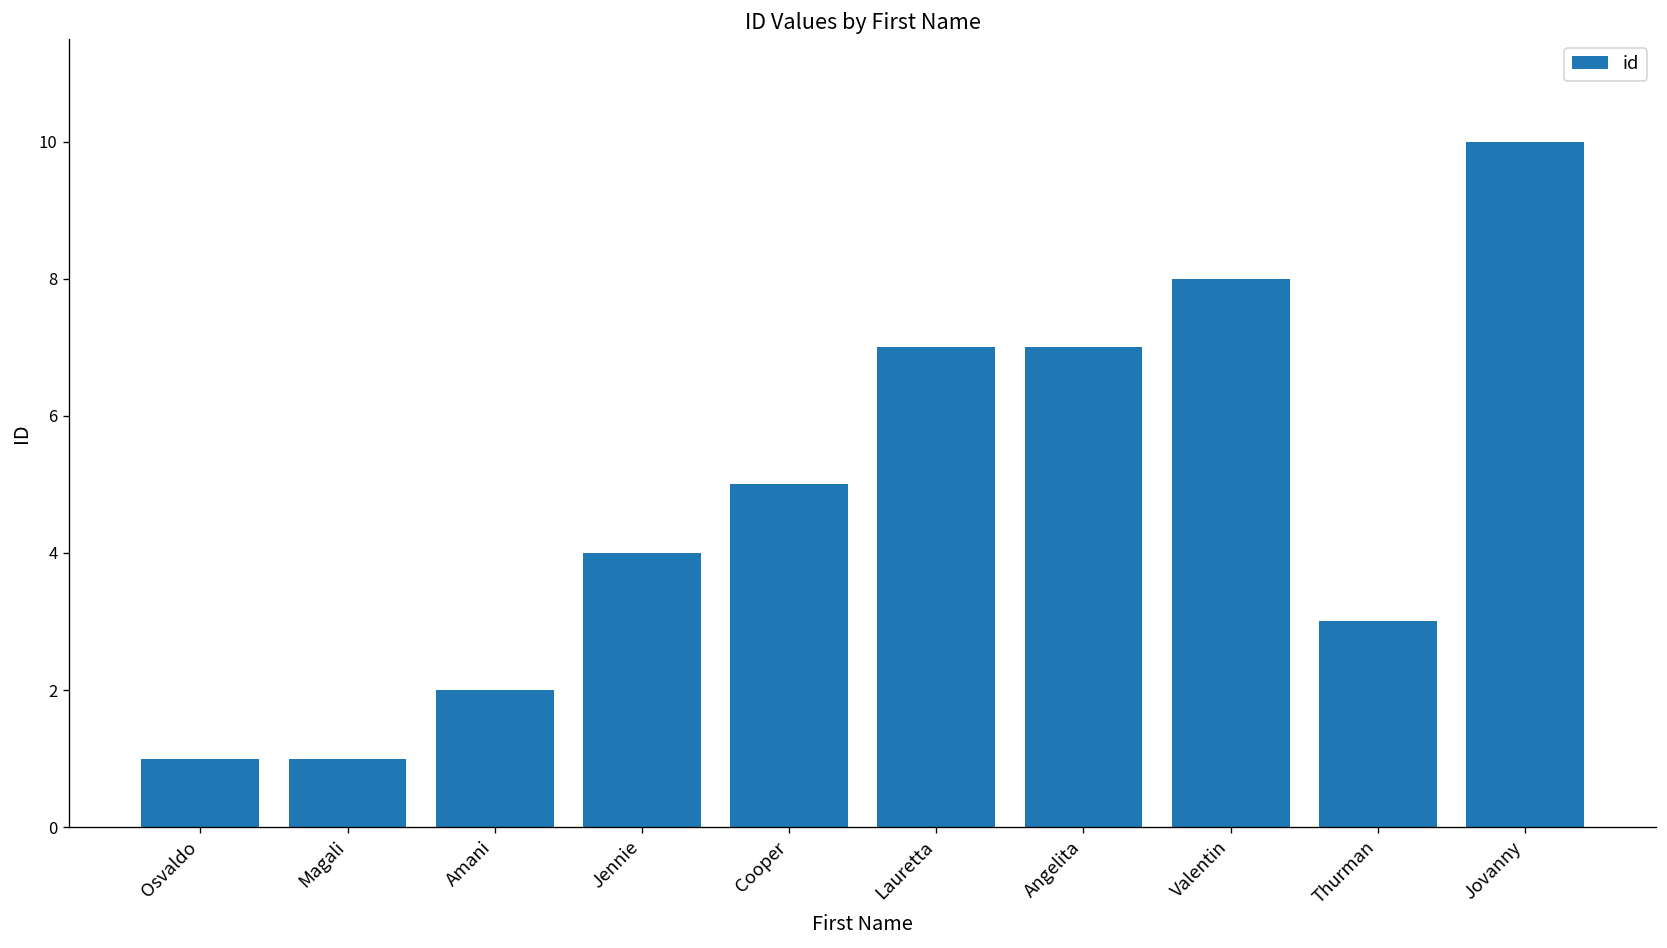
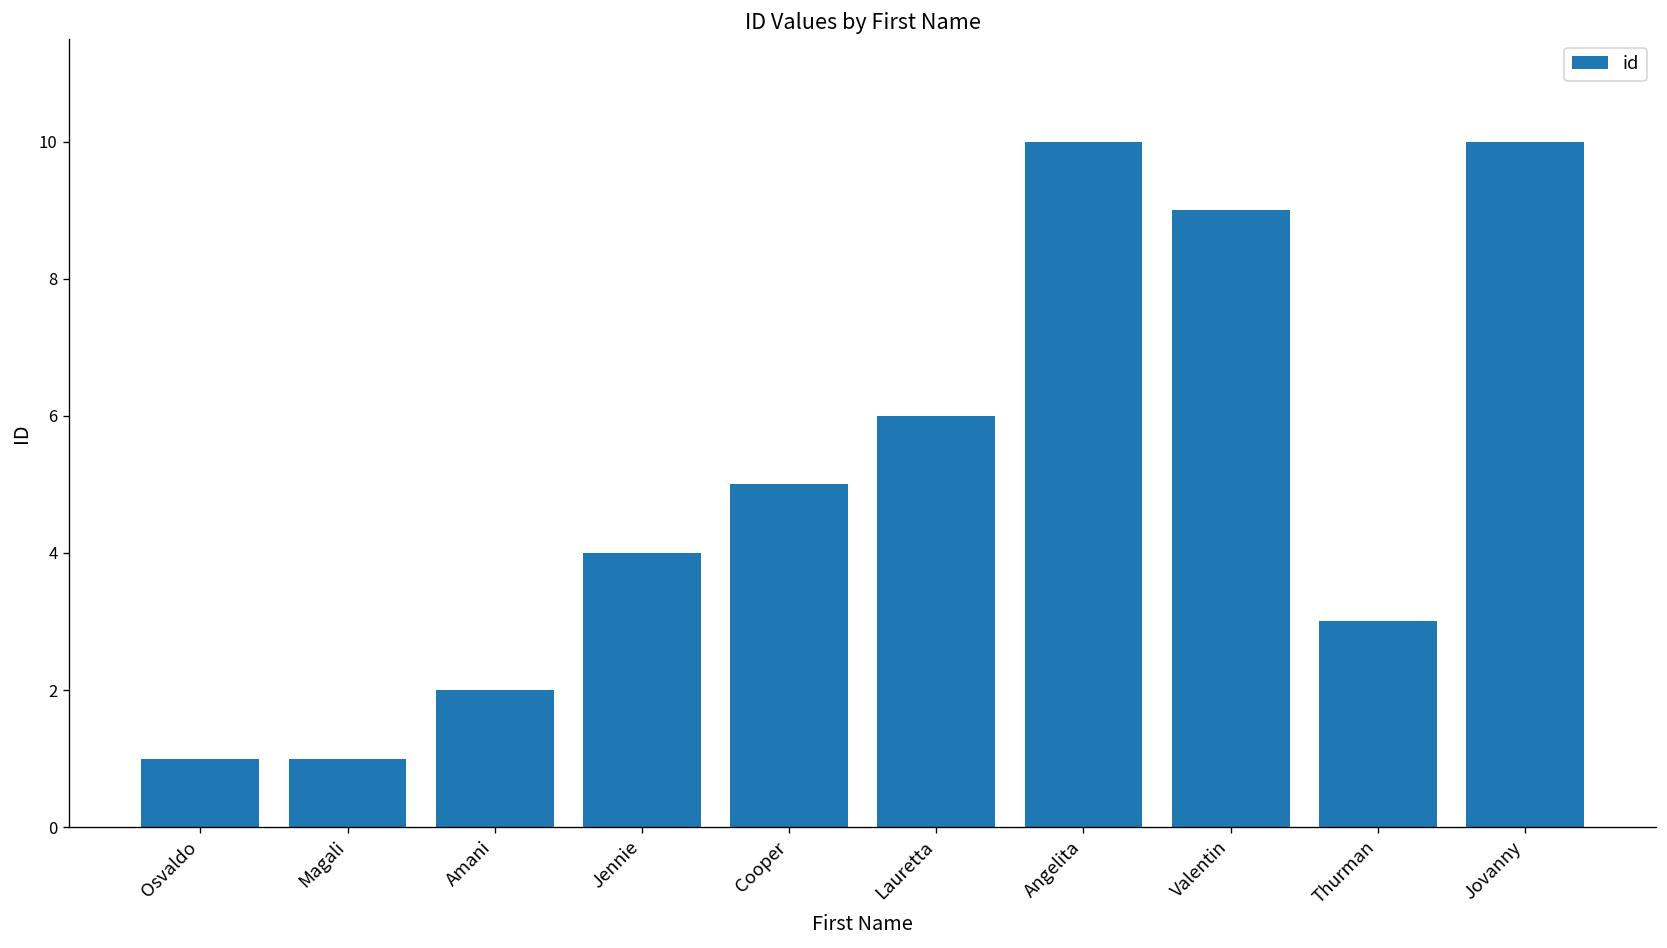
  {
    "Osvaldo": 1,
    "Magali": 1,
    "Amani": 2,
    "Jennie": 4,
    "Cooper": 5,
-   "Lauretta": 7,
-   "Angelita": 7,
-   "Valentin": 8,
+   "Lauretta": 6,
+   "Angelita": 10,
+   "Valentin": 9,
    "Thurman": 3,
    "Jovanny": 10
  }
